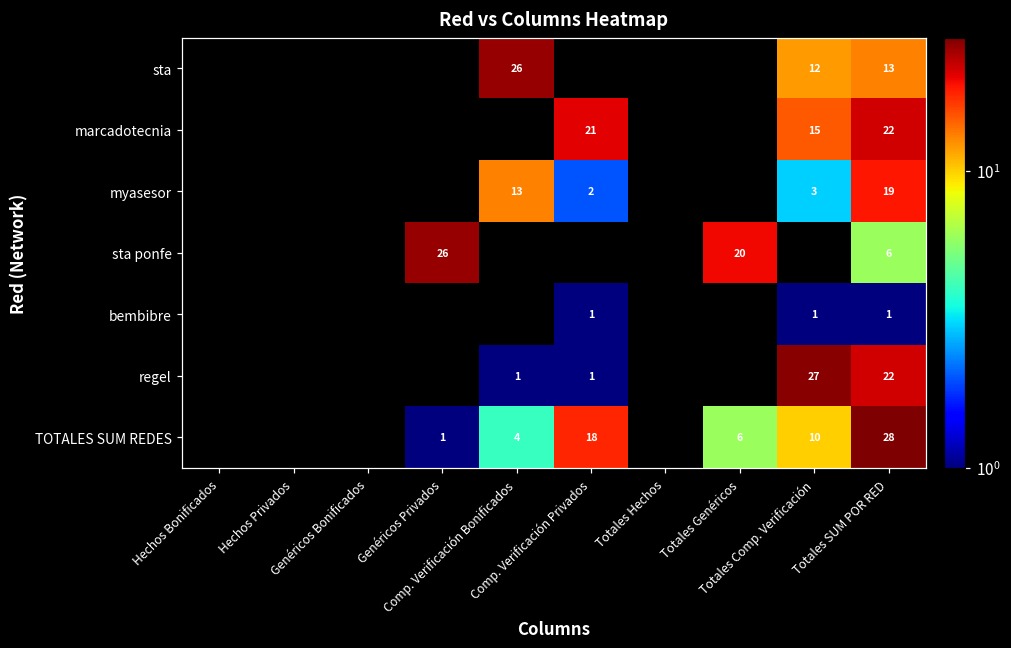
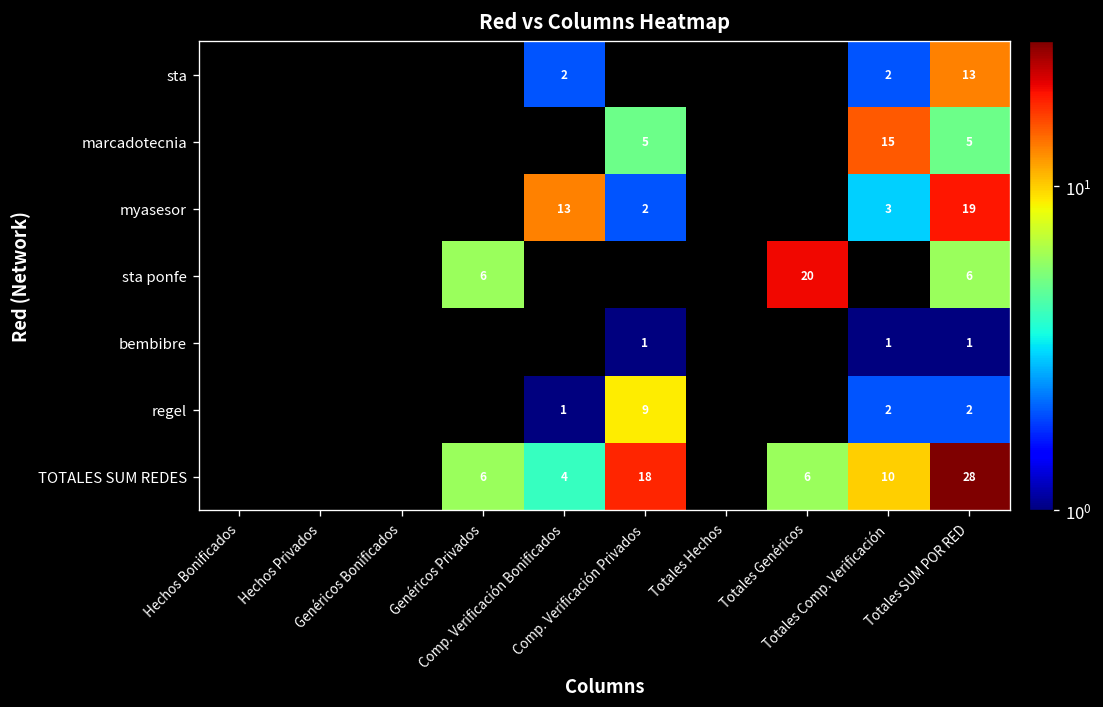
  {
    "sta": {
-     "Comp. Verificación Bonificados": 26,
-     "Totales Comp. Verificación": 12,
+     "Comp. Verificación Bonificados": 2,
+     "Totales Comp. Verificación": 2,
      "Totales SUM POR RED": 13
    },
    "marcadotecnia": {
-     "Comp. Verificación Privados": 21,
+     "Comp. Verificación Privados": 5,
      "Totales Comp. Verificación": 15,
-     "Totales SUM POR RED": 22
+     "Totales SUM POR RED": 5
    },
    "myasesor": {
      "Comp. Verificación Bonificados": 13,
      "Comp. Verificación Privados": 2,
      "Totales Comp. Verificación": 3,
      "Totales SUM POR RED": 19
    },
    "sta ponfe": {
-     "Genéricos Privados": 26,
+     "Genéricos Privados": 6,
      "Totales Genéricos": 20,
      "Totales SUM POR RED": 6
    },
    "bembibre": {
      "Comp. Verificación Privados": 1,
      "Totales Comp. Verificación": 1,
      "Totales SUM POR RED": 1
    },
    "regel": {
      "Comp. Verificación Bonificados": 1,
-     "Comp. Verificación Privados": 1,
-     "Totales Comp. Verificación": 27,
-     "Totales SUM POR RED": 22
+     "Comp. Verificación Privados": 9,
+     "Totales Comp. Verificación": 2,
+     "Totales SUM POR RED": 2
    },
    "TOTALES SUM REDES": {
-     "Genéricos Privados": 1,
+     "Genéricos Privados": 6,
      "Comp. Verificación Bonificados": 4,
      "Comp. Verificación Privados": 18,
      "Totales Genéricos": 6,
      "Totales Comp. Verificación": 10,
      "Totales SUM POR RED": 28
    }
  }
